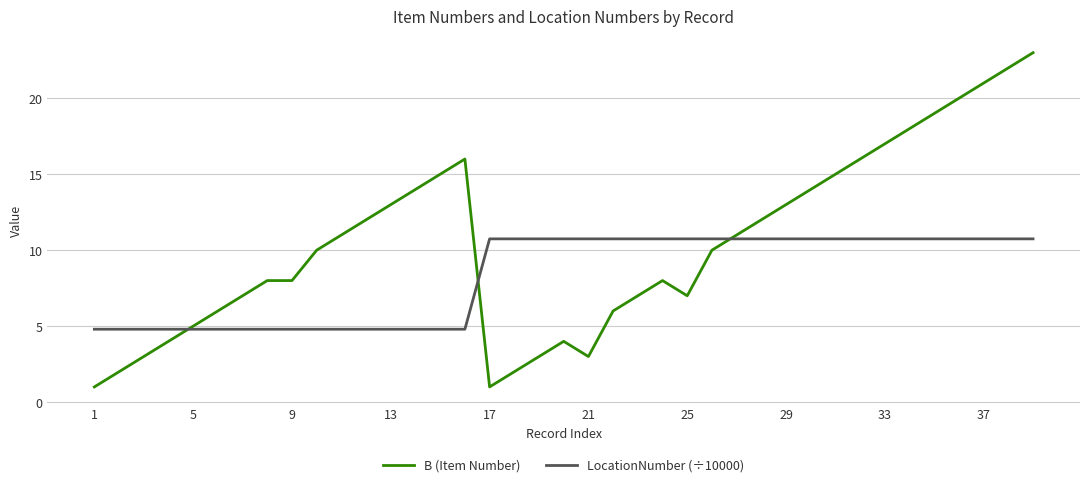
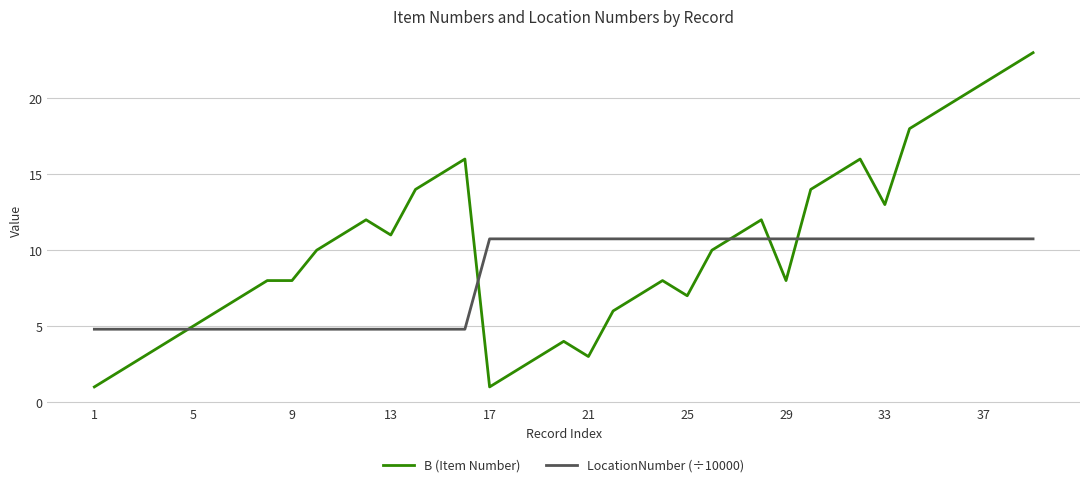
  {
    "B (Item Number)": {
      "1": 1,
      "5": 5,
      "9": 8,
-     "13": 13,
+     "13": 11,
      "17": 1,
      "21": 3,
      "25": 7,
-     "29": 13,
-     "33": 17,
+     "29": 8,
+     "33": 13,
      "37": 21
    },
    "LocationNumber (÷10000)": {
      "1": 4.8,
      "5": 4.8,
      "9": 4.8,
      "13": 4.8,
      "17": 10.7,
      "21": 10.7,
      "25": 10.7,
      "29": 10.7,
      "33": 10.7,
      "37": 10.7
    }
  }
